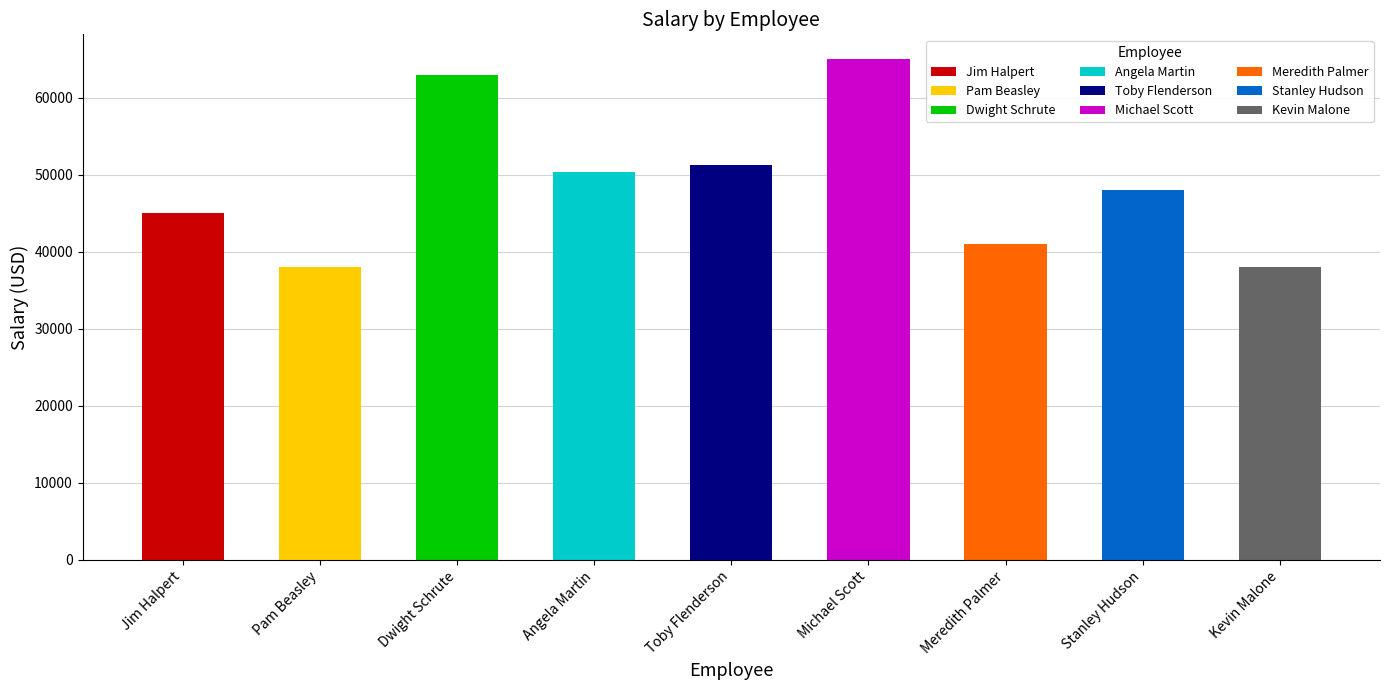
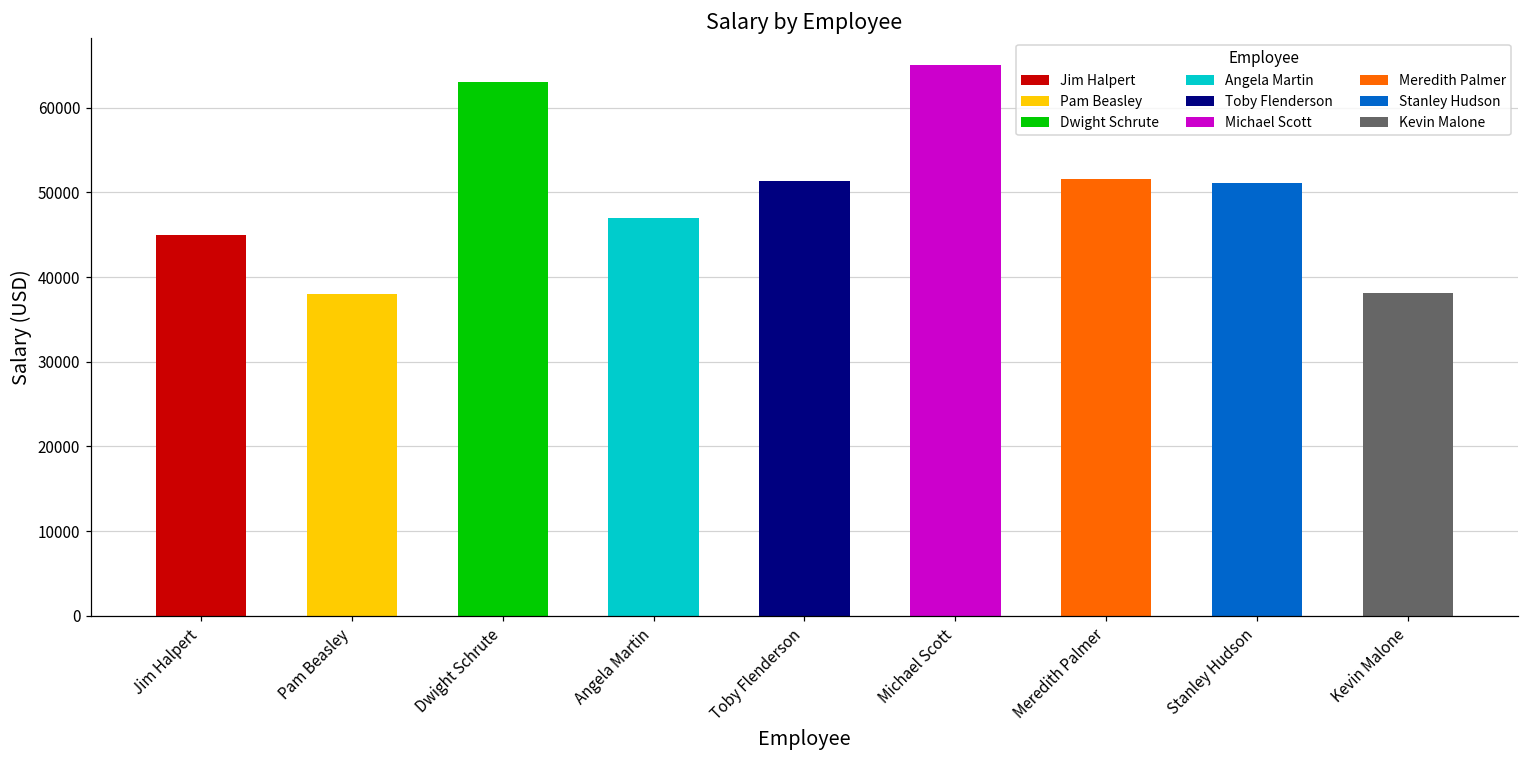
  {
    "Jim Halpert": 45000,
    "Pam Beasley": 38000,
    "Dwight Schrute": 63000,
-   "Angela Martin": 50000,
+   "Angela Martin": 47000,
    "Toby Flenderson": 51000,
    "Michael Scott": 65000,
-   "Meredith Palmer": 41000,
-   "Stanley Hudson": 48000,
+   "Meredith Palmer": 52000,
+   "Stanley Hudson": 51000,
    "Kevin Malone": 38000
  }
